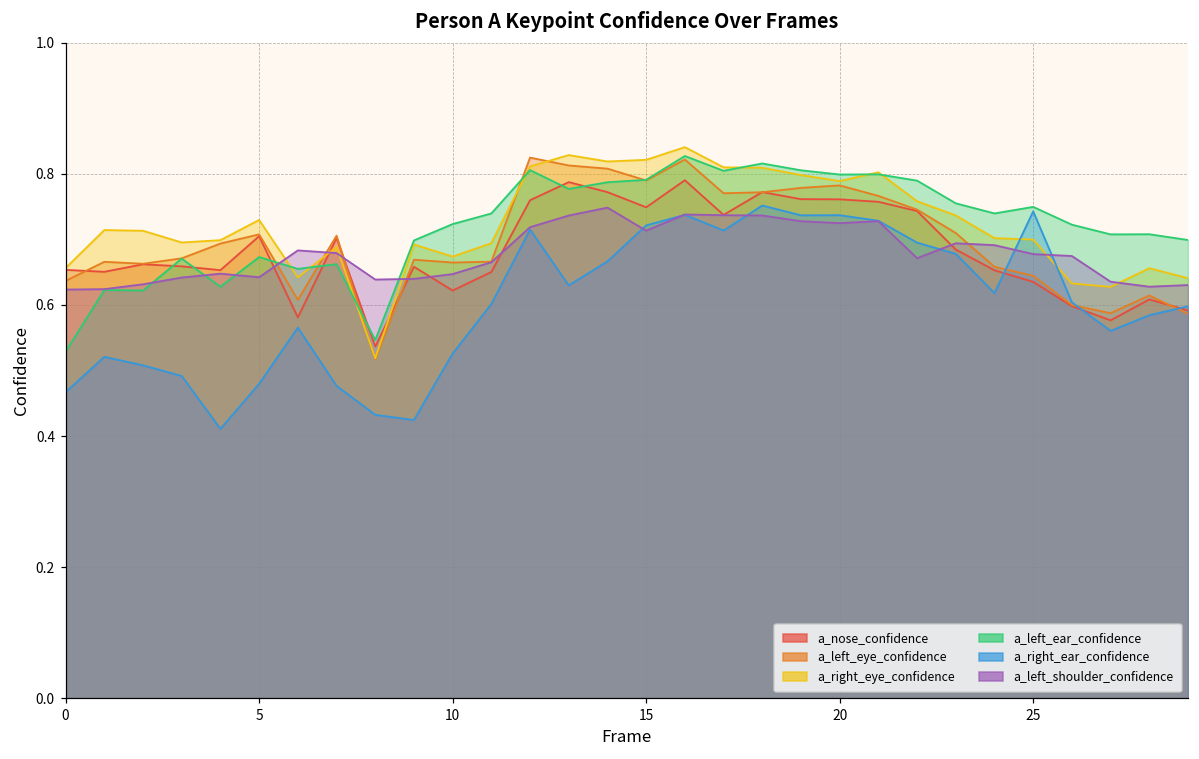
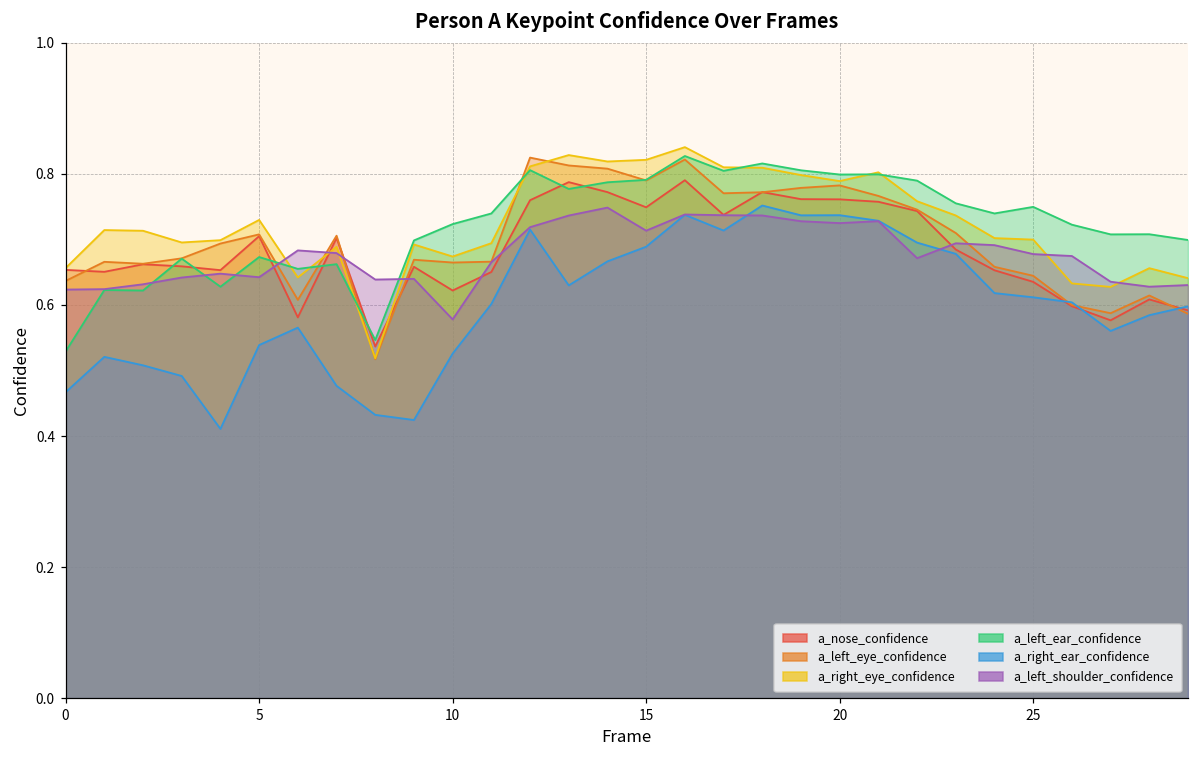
  {
    "a_left_ear_confidence": {
      "0": 0.53,
      "5": 0.67,
      "10": 0.72,
      "20": 0.80,
      "25": 0.75
    },
    "a_right_ear_confidence": {
      "0": 0.47,
-     "5": 0.48,
+     "5": 0.54,
      "10": 0.53,
-     "15": 0.72,
+     "15": 0.69,
      "20": 0.74,
-     "25": 0.74
+     "25": 0.61
    },
    "a_left_shoulder_confidence": {
      "0": 0.62,
      "5": 0.64,
-     "10": 0.65,
+     "10": 0.58,
      "15": 0.71,
      "20": 0.72,
      "25": 0.68
    }
  }
